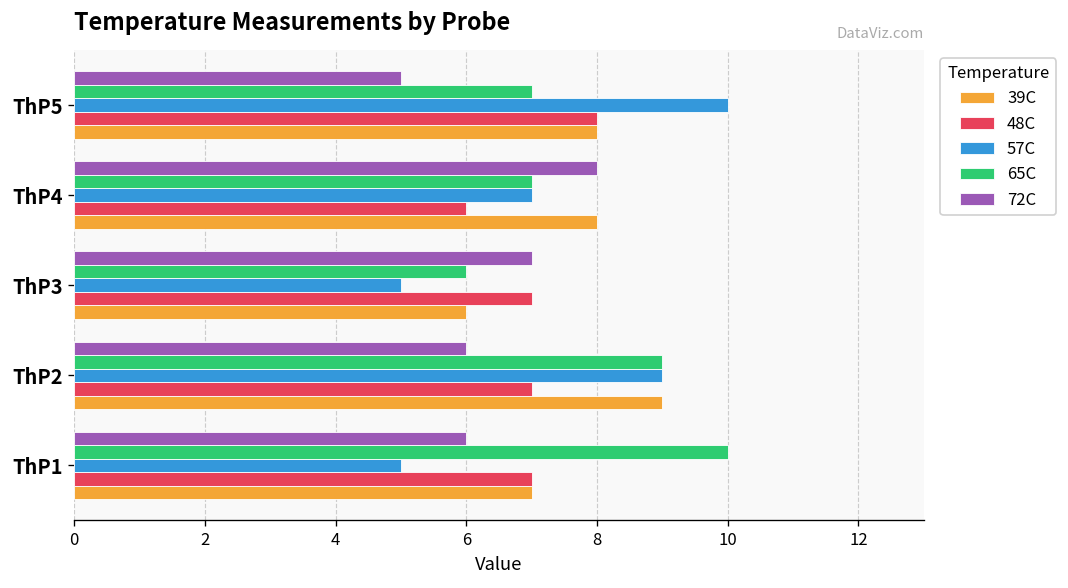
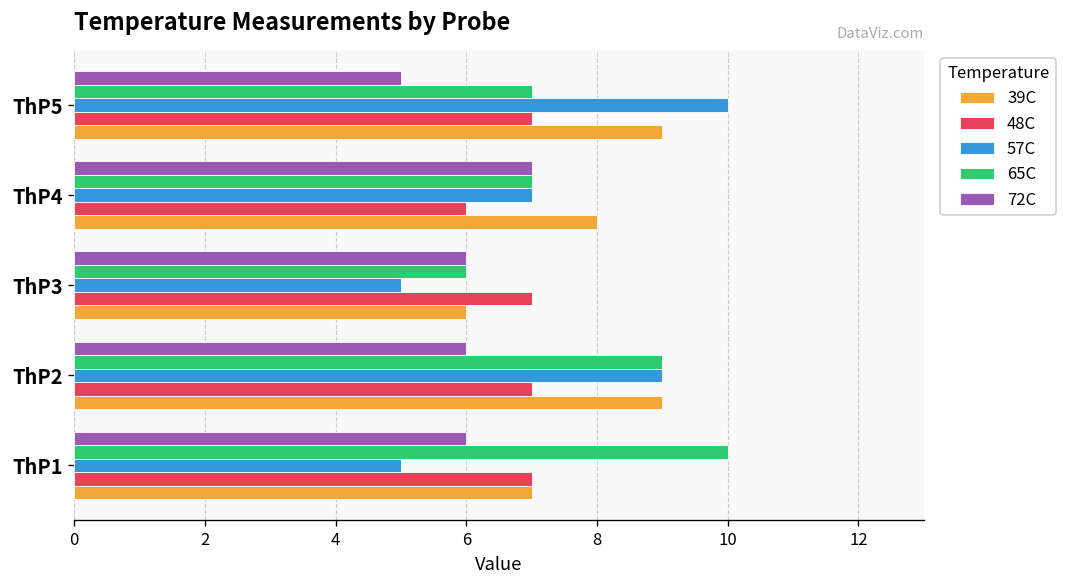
  {
    "39C": {
-     "ThP5": 8,
+     "ThP5": 9,
      "ThP4": 8,
      "ThP3": 6,
      "ThP2": 9,
      "ThP1": 7
    },
    "48C": {
-     "ThP5": 8,
+     "ThP5": 7,
      "ThP4": 6,
      "ThP3": 7,
      "ThP2": 7,
      "ThP1": 7
    },
    "57C": {
      "ThP5": 10,
      "ThP4": 7,
      "ThP3": 5,
      "ThP2": 9,
      "ThP1": 5
    },
    "65C": {
      "ThP5": 7,
      "ThP4": 7,
      "ThP3": 6,
      "ThP2": 9,
      "ThP1": 10
    },
    "72C": {
      "ThP5": 5,
-     "ThP4": 8,
-     "ThP3": 7,
+     "ThP4": 7,
+     "ThP3": 6,
      "ThP2": 6,
      "ThP1": 6
    }
  }
